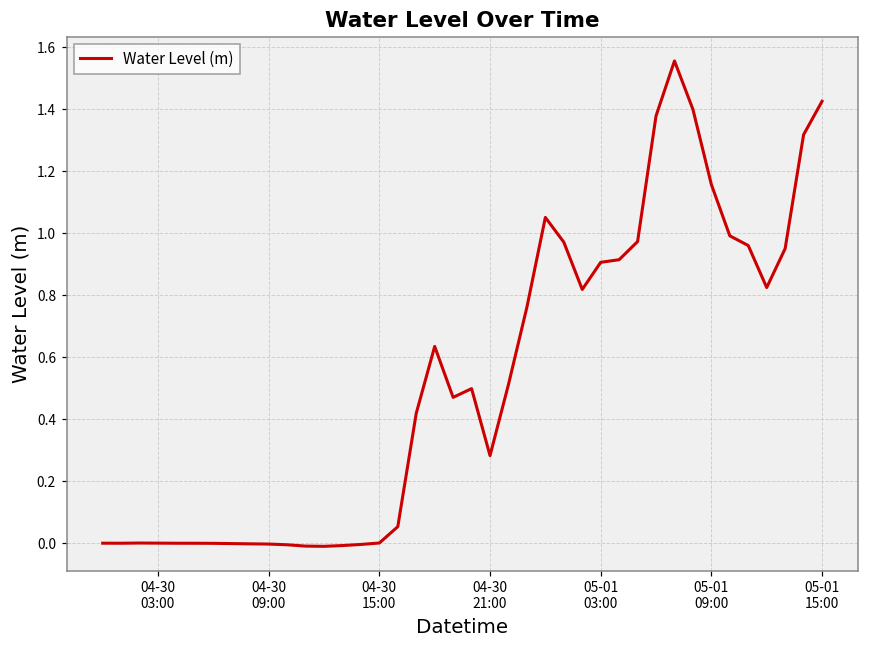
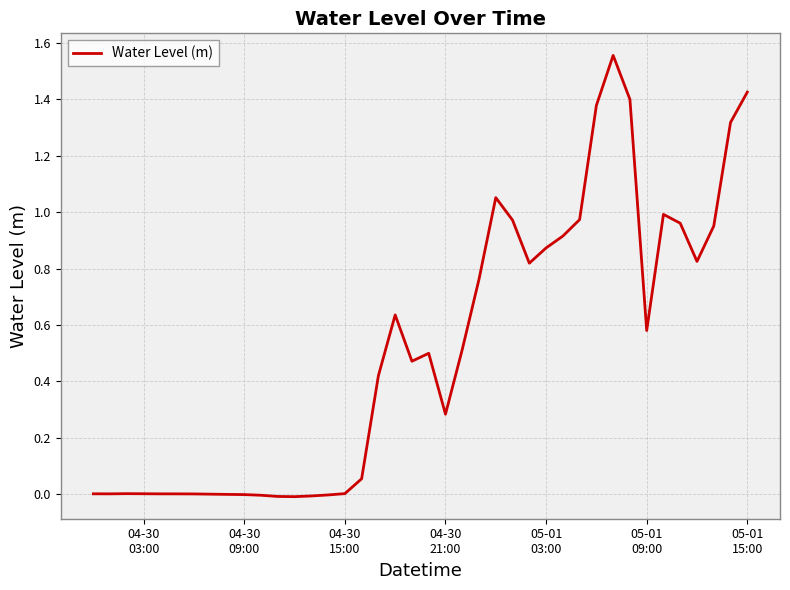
  {
    "04-30 03:00": 0.00,
    "04-30 09:00": 0.00,
    "04-30 15:00": 0.00,
    "04-30 21:00": 0.28,
-   "05-01 03:00": 0.91,
-   "05-01 09:00": 1.16,
+   "05-01 03:00": 0.87,
+   "05-01 09:00": 0.58,
    "05-01 15:00": 1.43
  }
